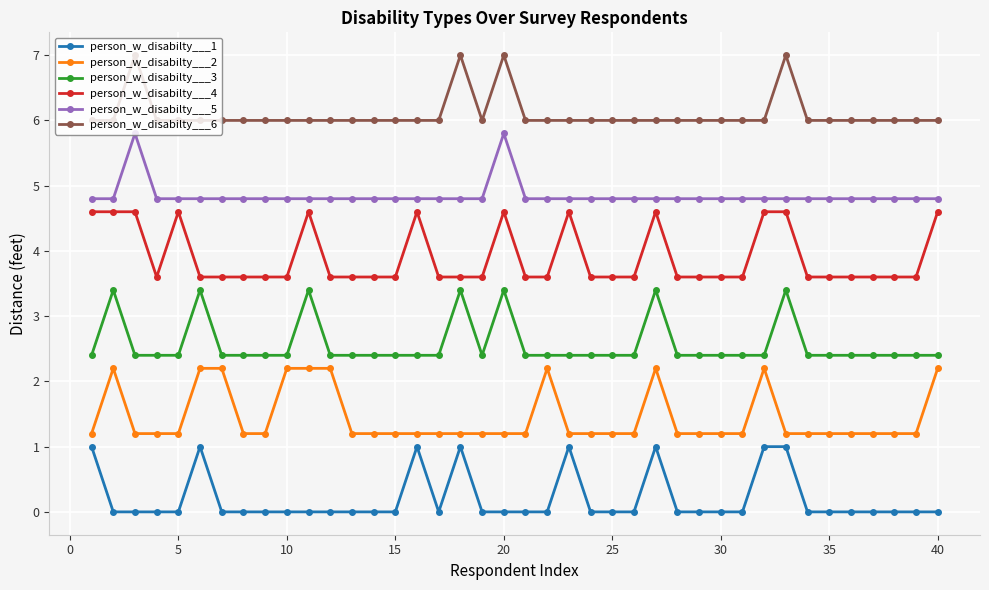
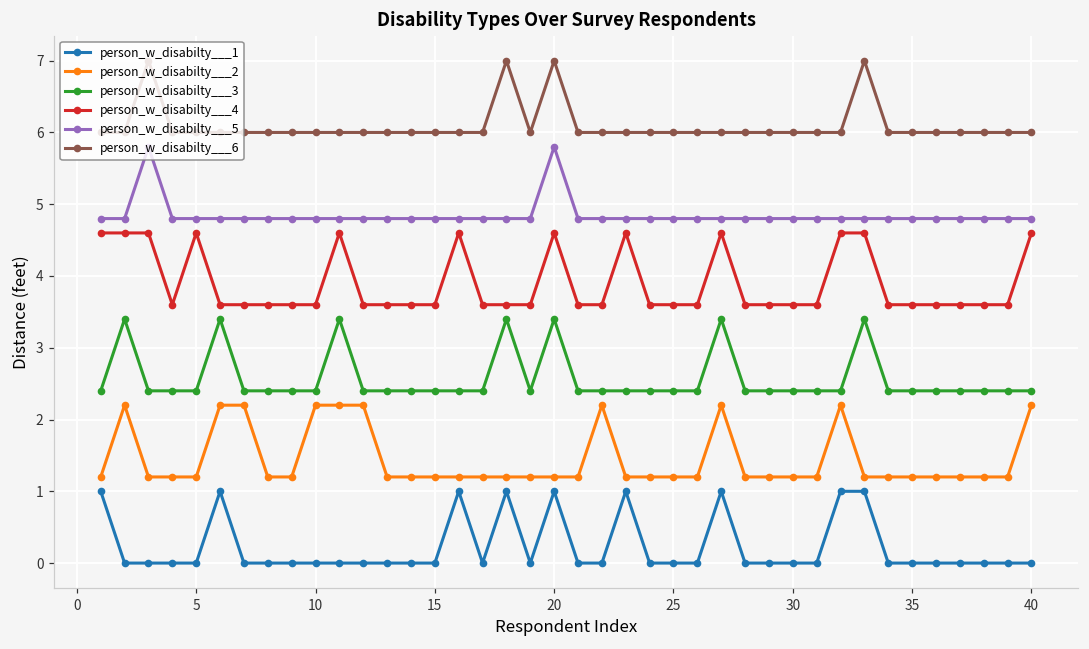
  {
    "person_w_disabilty___1": {
      "5": 0,
      "10": 0,
      "15": 0,
-     "20": 0,
+     "20": 1,
      "25": 0,
      "30": 0,
      "35": 0,
      "40": 0
    },
    "person_w_disabilty___2": {
      "5": 1.2,
      "10": 2.2,
      "15": 1.2,
      "20": 1.2,
      "25": 1.2,
      "30": 1.2,
      "35": 1.2,
      "40": 2.2
    },
    "person_w_disabilty___3": {
      "5": 2.4,
      "10": 2.4,
      "15": 2.4,
      "20": 3.4,
      "25": 2.4,
      "30": 2.4,
      "35": 2.4,
      "40": 2.4
    },
    "person_w_disabilty___4": {
      "5": 4.6,
      "10": 3.6,
      "15": 3.6,
      "20": 4.6,
      "25": 3.6,
      "30": 3.6,
      "35": 3.6,
      "40": 4.6
    },
    "person_w_disabilty___5": {
      "5": 4.8,
      "10": 4.8,
      "15": 4.8,
      "20": 5.8,
      "25": 4.8,
      "30": 4.8,
      "35": 4.8,
      "40": 4.8
    },
    "person_w_disabilty___6": {
      "10": 6,
      "15": 6,
      "20": 7,
      "25": 6,
      "30": 6,
      "35": 6,
      "40": 6
    }
  }
